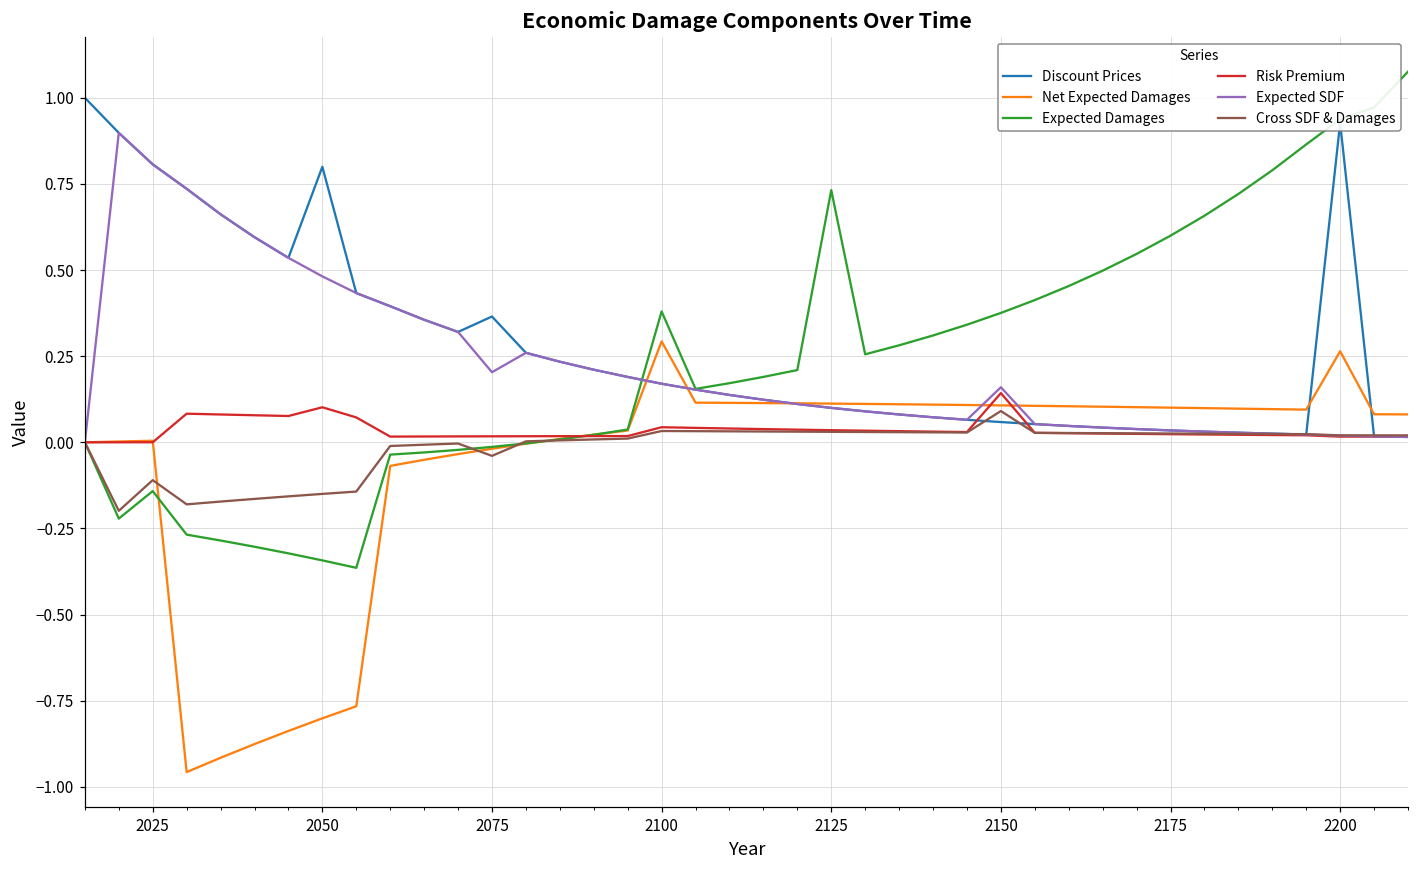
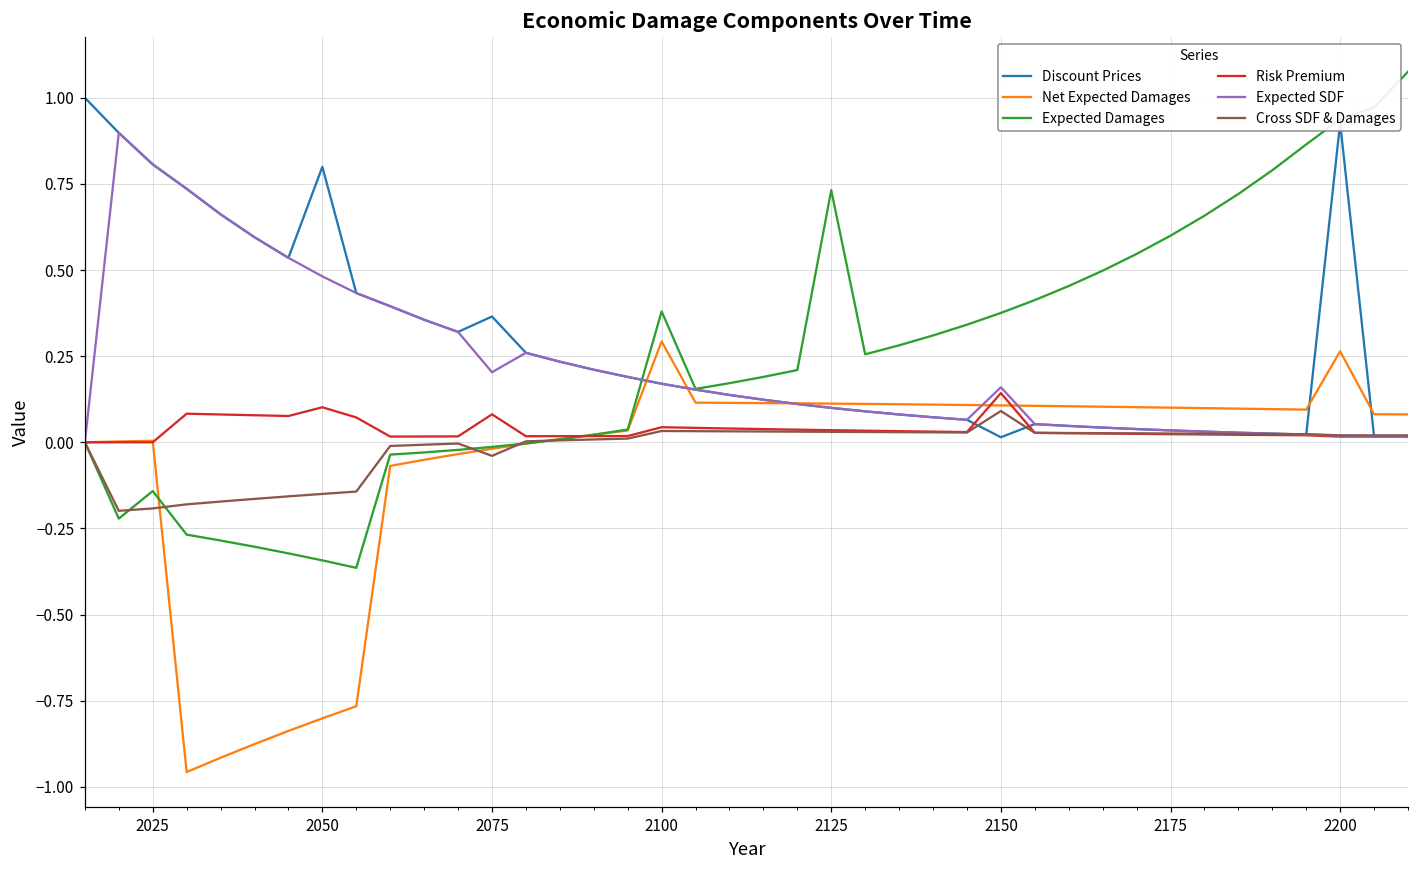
  {
    "Discount Prices": {
      "2050": 0.80,
      "2075": 0.37,
-     "2150": 0.06
+     "2150": 0.01
    },
    "Net Expected Damages": {
      "2050": -0.80,
      "2100": 0.29,
      "2125": 0.11,
      "2150": 0.11,
      "2175": 0.10,
      "2200": 0.26
    },
    "Expected Damages": {
      "2025": -0.14,
      "2050": -0.34,
      "2100": 0.38,
      "2125": 0.73,
      "2150": 0.38,
      "2175": 0.60
    },
    "Risk Premium": {
      "2050": 0.10,
-     "2075": 0.02,
+     "2075": 0.08,
      "2100": 0.04,
      "2150": 0.14
    },
    "Expected SDF": {
      "2050": 0.48,
      "2075": 0.20,
      "2150": 0.16
    },
    "Cross SDF & Damages": {
-     "2025": -0.11,
+     "2025": -0.19,
      "2050": -0.15,
      "2075": -0.04,
      "2100": 0.03,
      "2150": 0.09
    }
  }
